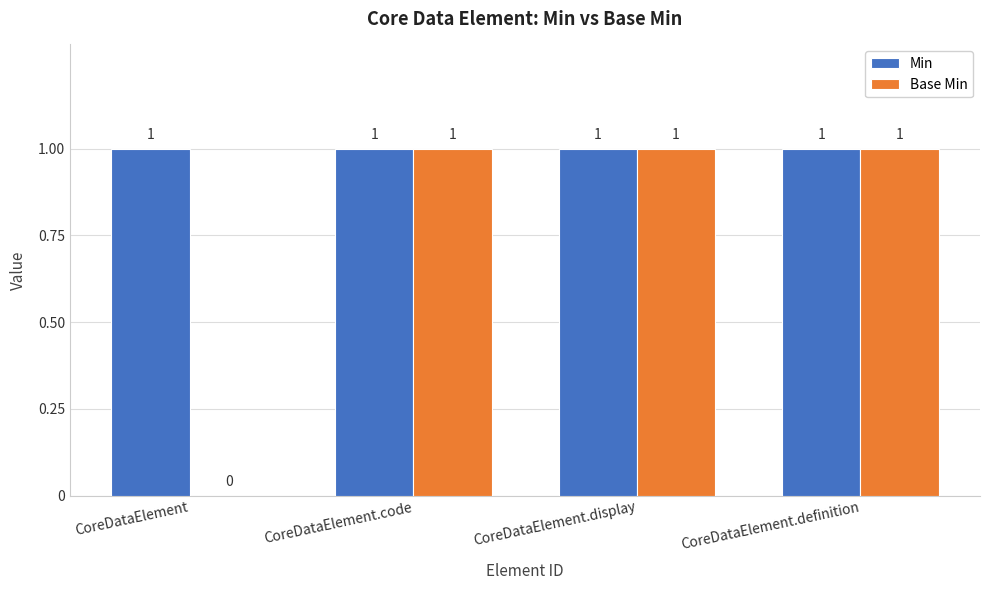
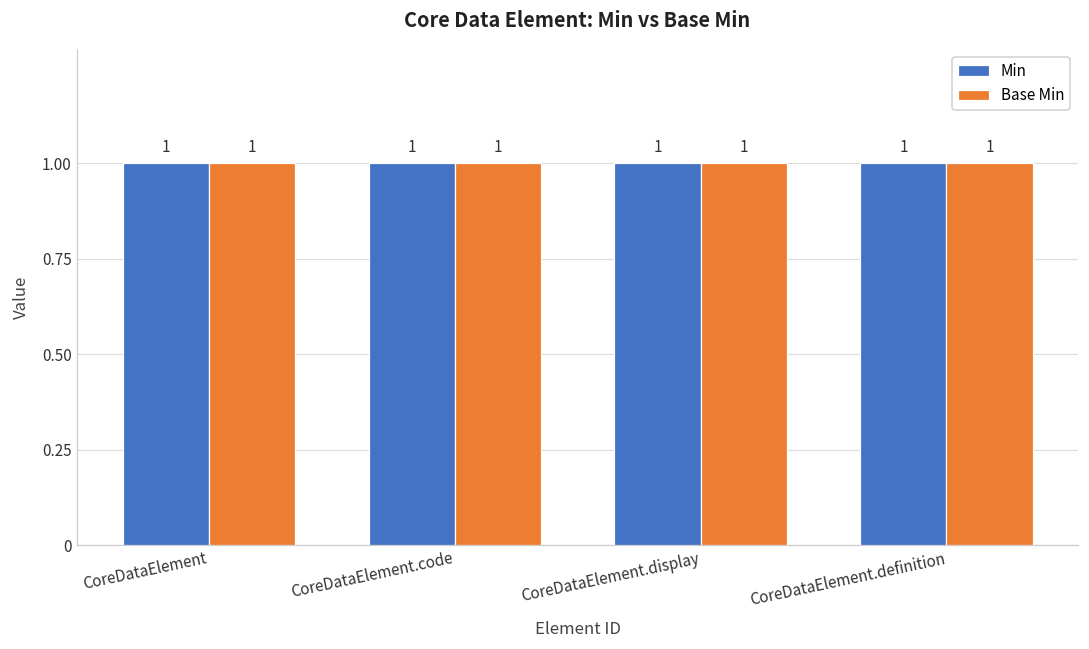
  {
    "Min": {
      "CoreDataElement": 1,
      "CoreDataElement.code": 1,
      "CoreDataElement.display": 1,
      "CoreDataElement.definition": 1
    },
    "Base Min": {
-     "CoreDataElement": 0,
+     "CoreDataElement": 1,
      "CoreDataElement.code": 1,
      "CoreDataElement.display": 1,
      "CoreDataElement.definition": 1
    }
  }
